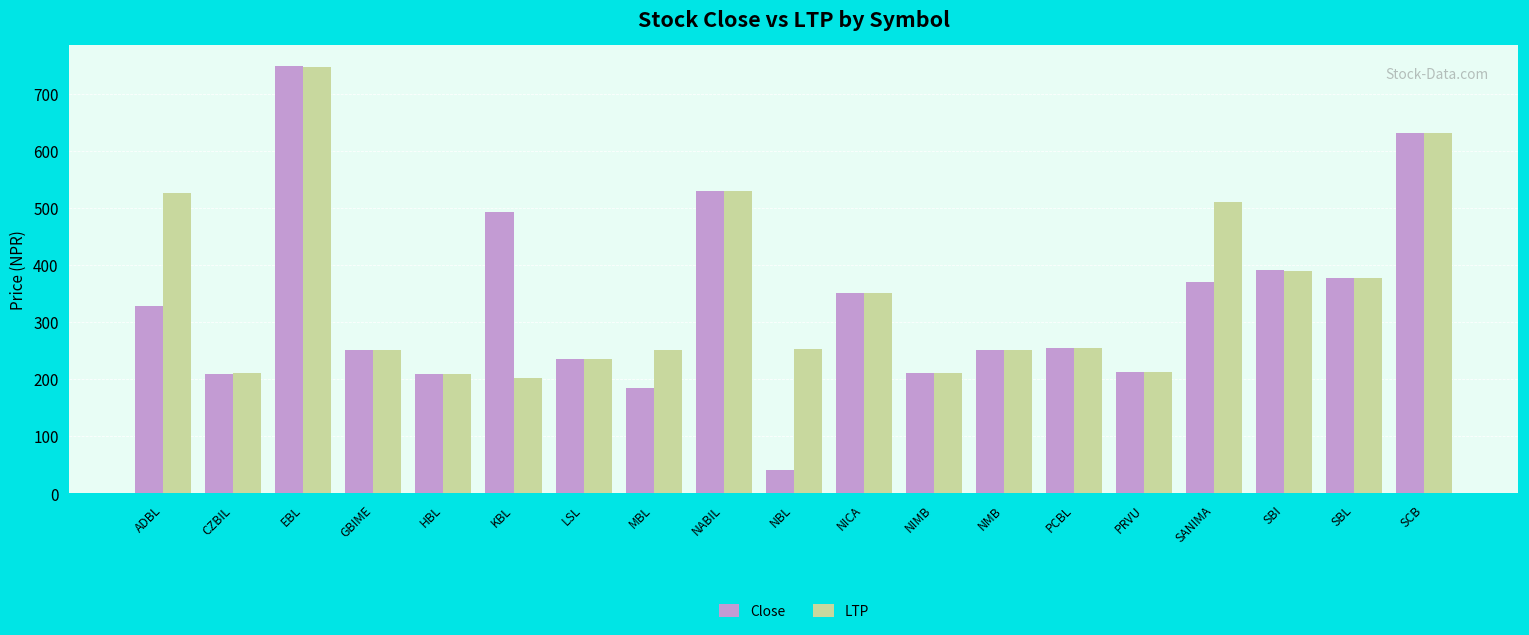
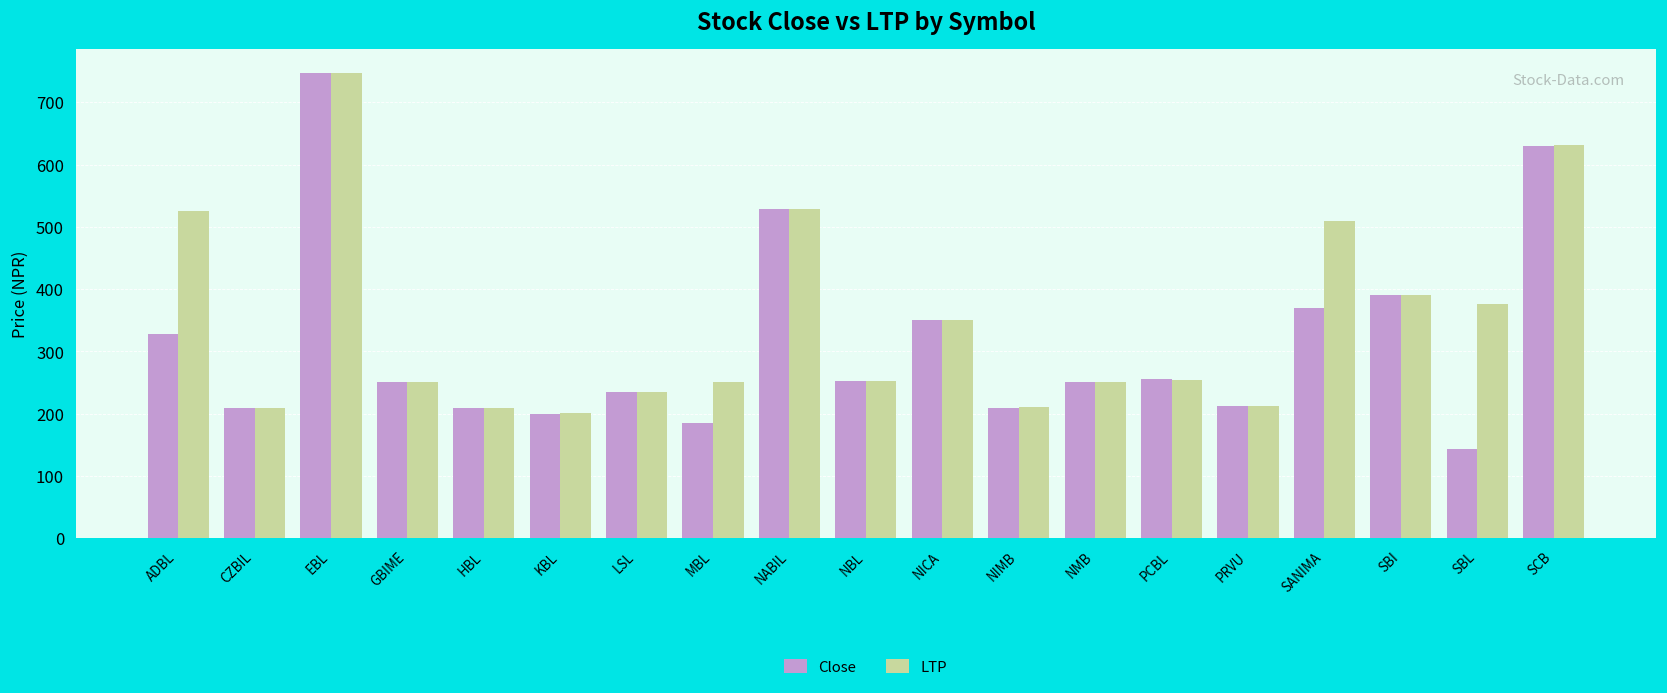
  {
    "Close": {
      "ADBL": 330,
      "CZBIL": 210,
      "EBL": 750,
      "GBIME": 250,
      "HBL": 210,
-     "KBL": 490,
+     "KBL": 200,
      "LSL": 230,
      "MBL": 180,
      "NABIL": 530,
-     "NBL": 40,
+     "NBL": 250,
      "NICA": 350,
      "NIMB": 210,
      "NMB": 250,
      "PCBL": 260,
      "PRVU": 210,
      "SANIMA": 370,
      "SBI": 390,
-     "SBL": 380,
+     "SBL": 140,
      "SCB": 630
    },
    "LTP": {
      "ADBL": 530,
      "CZBIL": 210,
      "EBL": 750,
      "GBIME": 250,
      "HBL": 210,
      "KBL": 200,
      "LSL": 230,
      "MBL": 250,
      "NABIL": 530,
      "NBL": 250,
      "NICA": 350,
      "NIMB": 210,
      "NMB": 250,
      "PCBL": 260,
      "PRVU": 210,
      "SANIMA": 510,
      "SBI": 390,
      "SBL": 380,
      "SCB": 630
    }
  }
